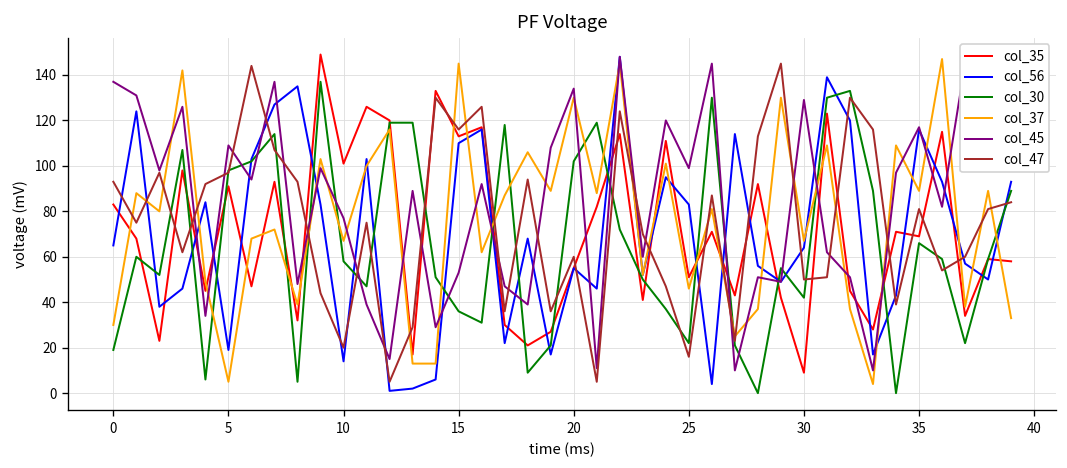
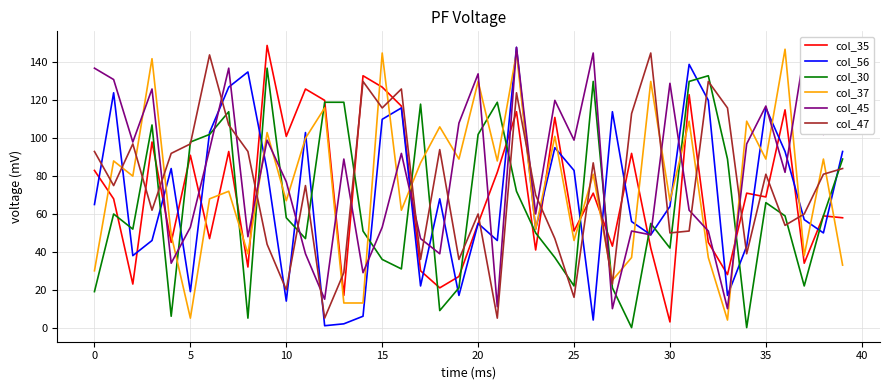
  {
    "col_35": {
      "0": 83,
      "5": 91,
      "10": 101,
-     "15": 113,
+     "15": 127,
      "25": 51,
-     "30": 9,
+     "30": 3,
      "35": 69
    },
    "col_56": {
      "0": 65,
      "5": 19,
      "10": 14,
      "15": 110,
      "25": 83,
      "30": 64
    },
    "col_30": {
      "0": 19,
      "10": 58,
      "15": 36,
      "20": 102,
      "25": 22,
      "30": 42,
      "35": 66
    },
    "col_37": {
      "0": 30,
      "5": 5,
      "10": 67,
      "15": 145,
      "20": 130,
      "25": 46,
      "30": 67,
      "35": 89
    },
    "col_45": {
      "0": 137,
-     "5": 109,
+     "5": 53,
      "10": 77,
      "15": 53,
      "20": 134,
      "25": 99,
      "30": 129
    },
    "col_47": {
      "0": 93,
      "10": 20,
      "15": 116,
      "20": 60,
      "25": 16,
      "30": 50,
      "35": 81
    }
  }
